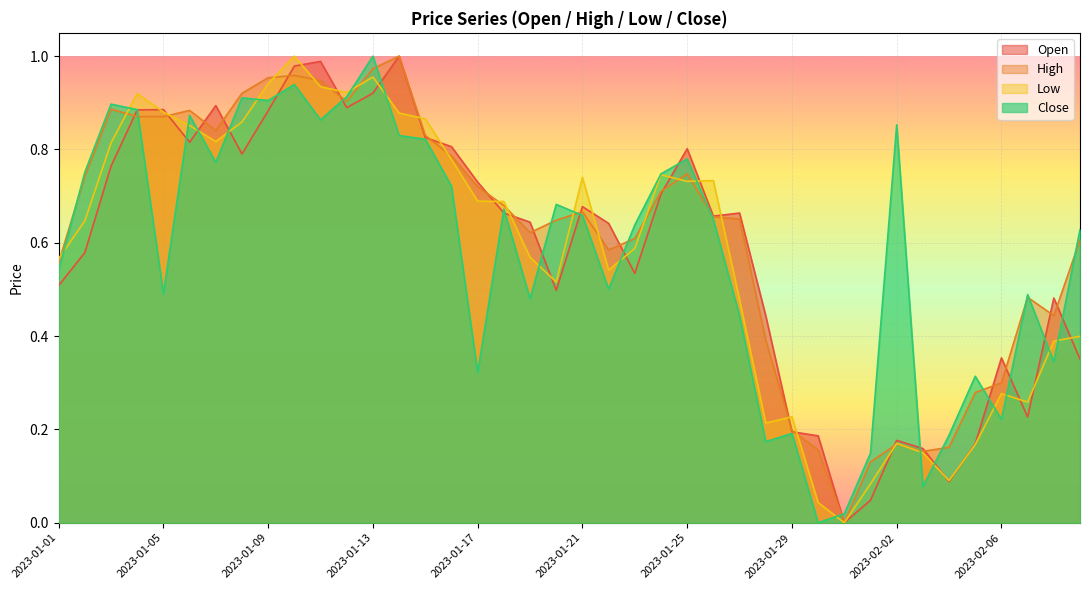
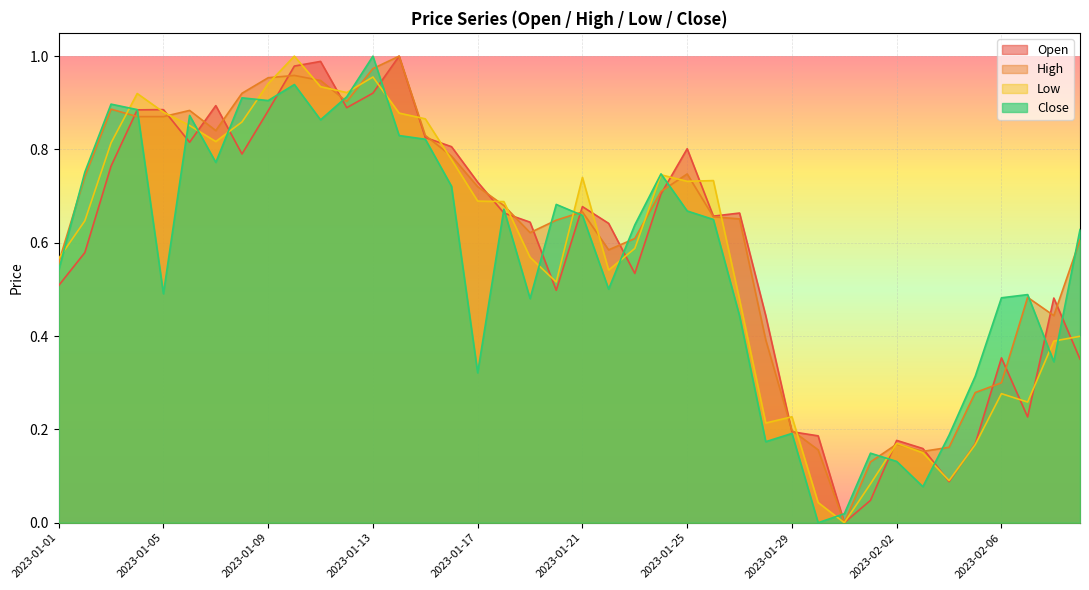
  {
    "Close": {
      "2023-01-01": 0.54,
      "2023-01-05": 0.49,
      "2023-01-09": 0.90,
      "2023-01-13": 1.00,
      "2023-01-17": 0.32,
      "2023-01-21": 0.66,
-     "2023-01-25": 0.78,
-     "2023-02-02": 0.85,
-     "2023-02-06": 0.22
+     "2023-01-25": 0.67,
+     "2023-02-02": 0.13,
+     "2023-02-06": 0.48
    }
  }
